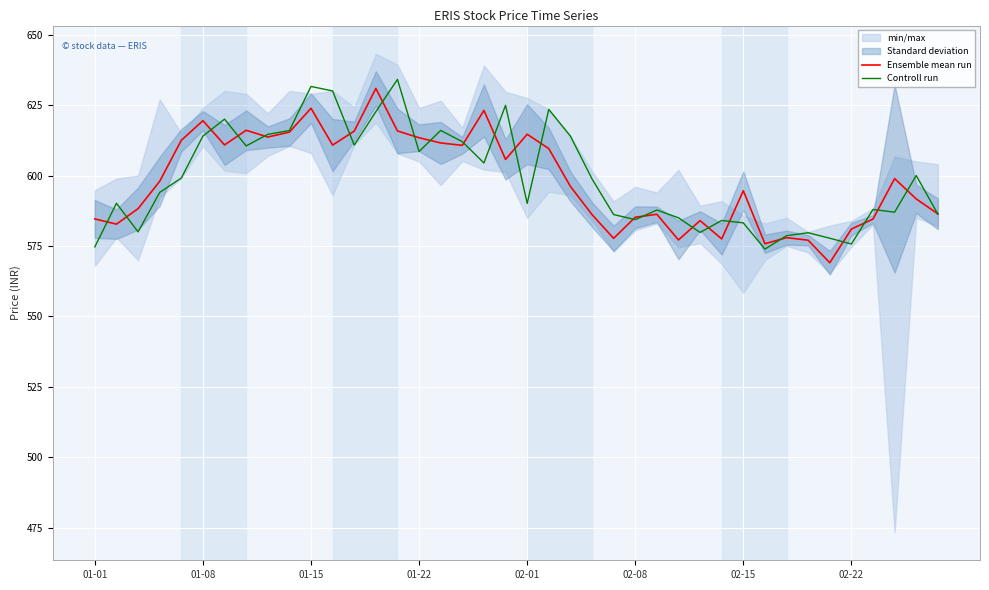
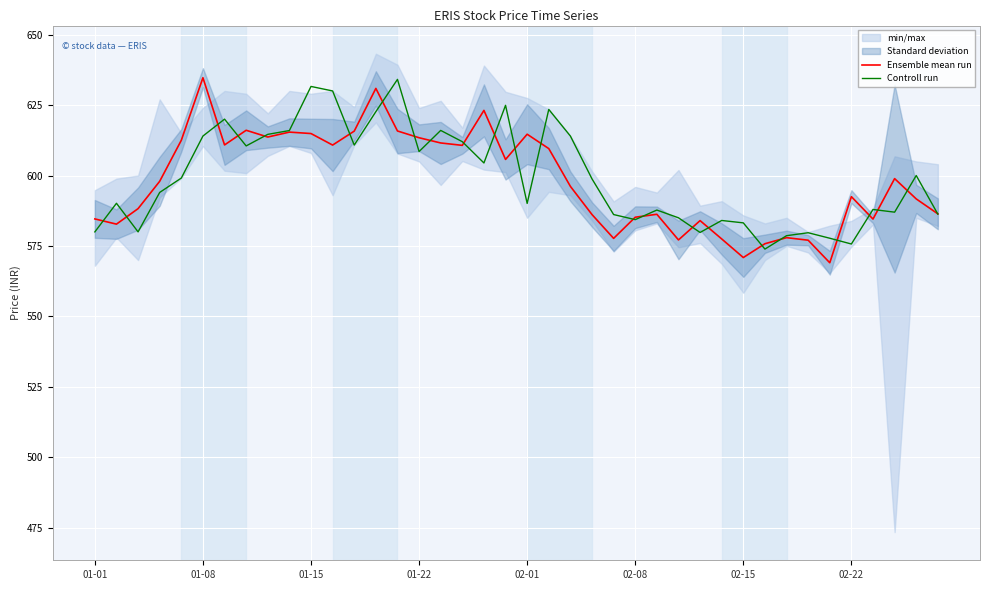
  {
    "Ensemble mean run": {
      "01-01": 585,
-     "01-08": 619,
-     "01-15": 624,
+     "01-08": 635,
+     "01-15": 615,
      "01-22": 613,
      "02-01": 615,
-     "02-15": 595,
-     "02-22": 581
+     "02-15": 571,
+     "02-22": 593
    },
    "Controll run": {
-     "01-01": 575,
+     "01-01": 580,
      "01-08": 614,
      "01-15": 632,
      "01-22": 609,
      "02-01": 590,
      "02-15": 583,
      "02-22": 576
    }
  }
